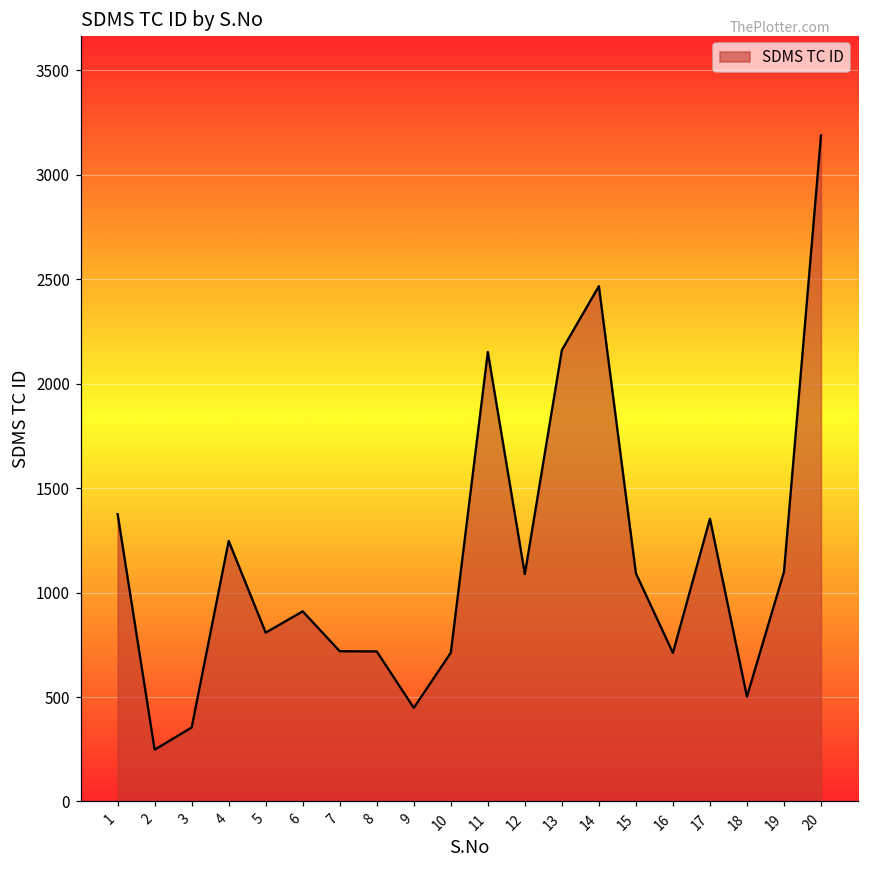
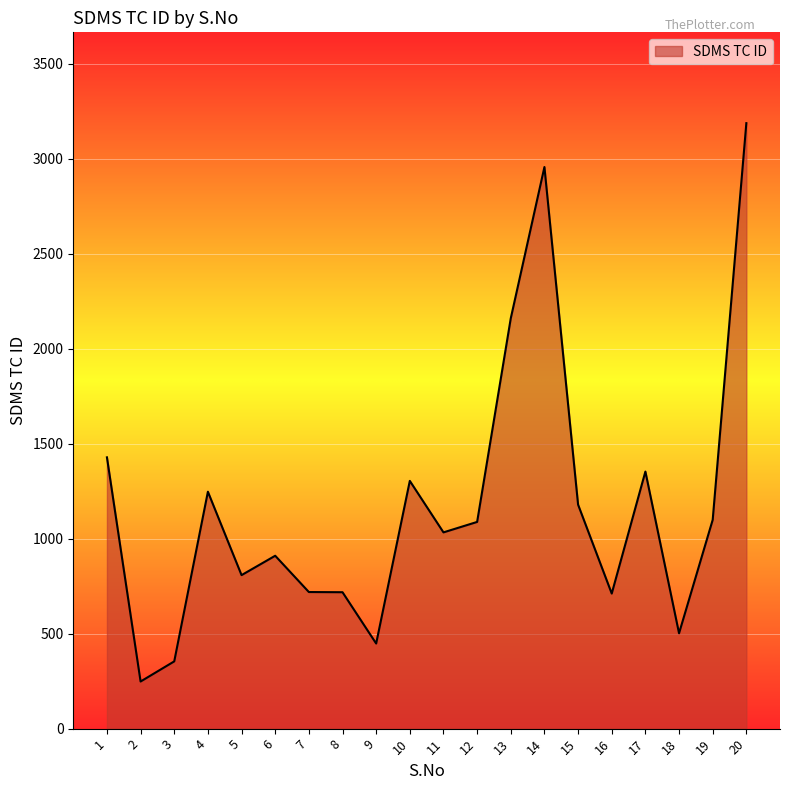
  {
-   "1": 1380,
+   "1": 1430,
    "2": 250,
    "3": 350,
    "4": 1250,
    "5": 810,
    "6": 910,
    "7": 720,
    "8": 720,
    "9": 450,
-   "10": 710,
-   "11": 2150,
+   "10": 1300,
+   "11": 1030,
    "12": 1090,
    "13": 2160,
-   "14": 2470,
-   "15": 1090,
+   "14": 2960,
+   "15": 1180,
    "16": 710,
    "17": 1350,
    "18": 500,
    "19": 1100,
    "20": 3190
  }
